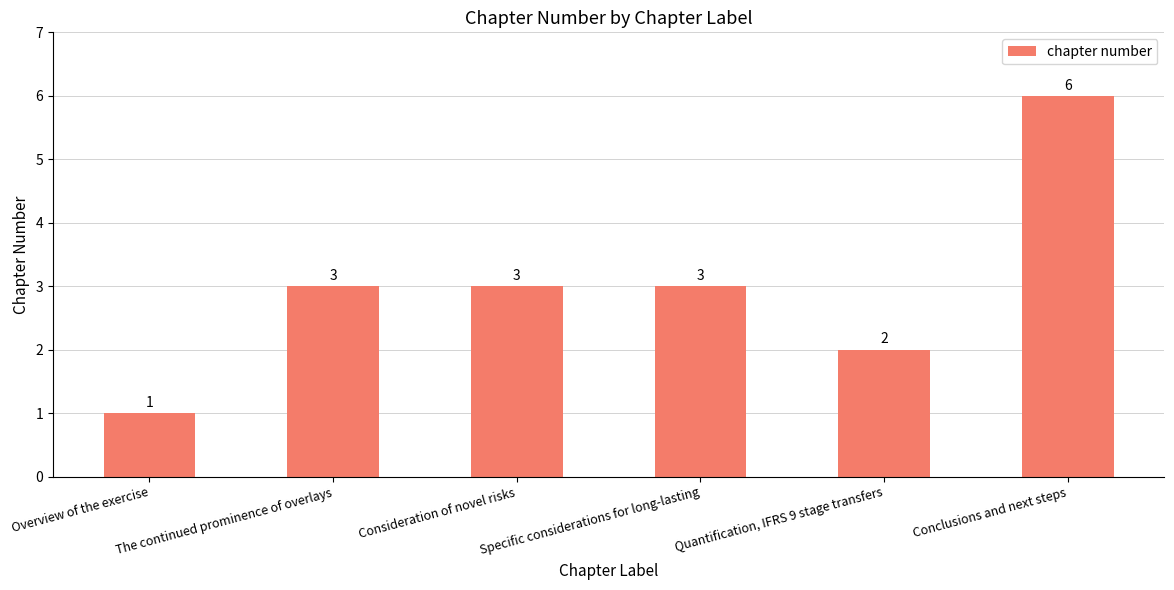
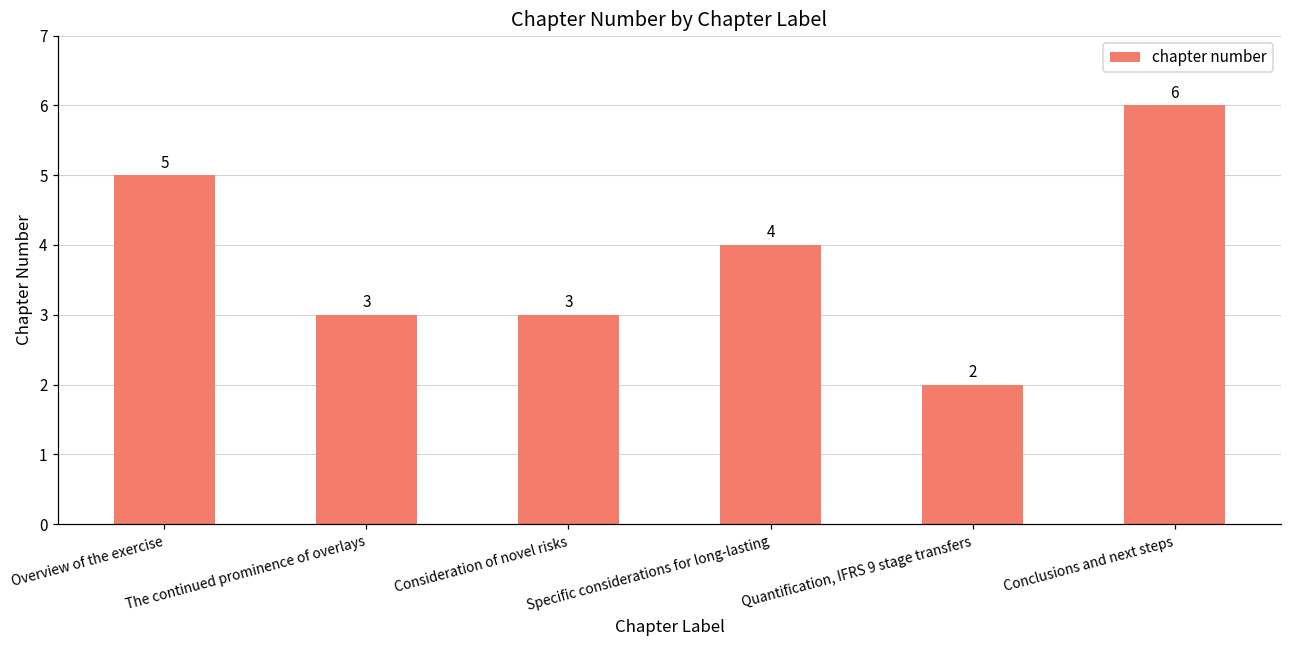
  {
-   "Overview of the exercise": 1,
+   "Overview of the exercise": 5,
    "The continued prominence of overlays": 3,
    "Consideration of novel risks": 3,
-   "Specific considerations for long-lasting": 3,
+   "Specific considerations for long-lasting": 4,
    "Quantification, IFRS 9 stage transfers": 2,
    "Conclusions and next steps": 6
  }
